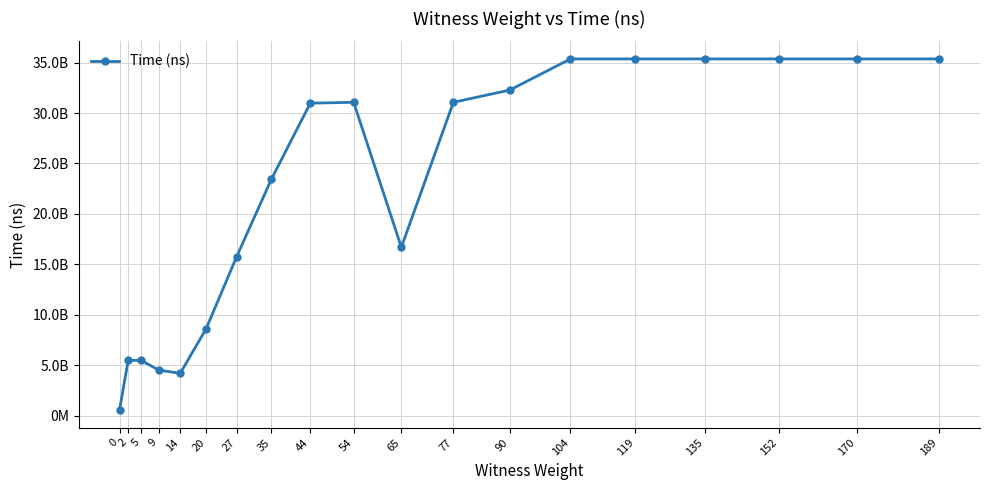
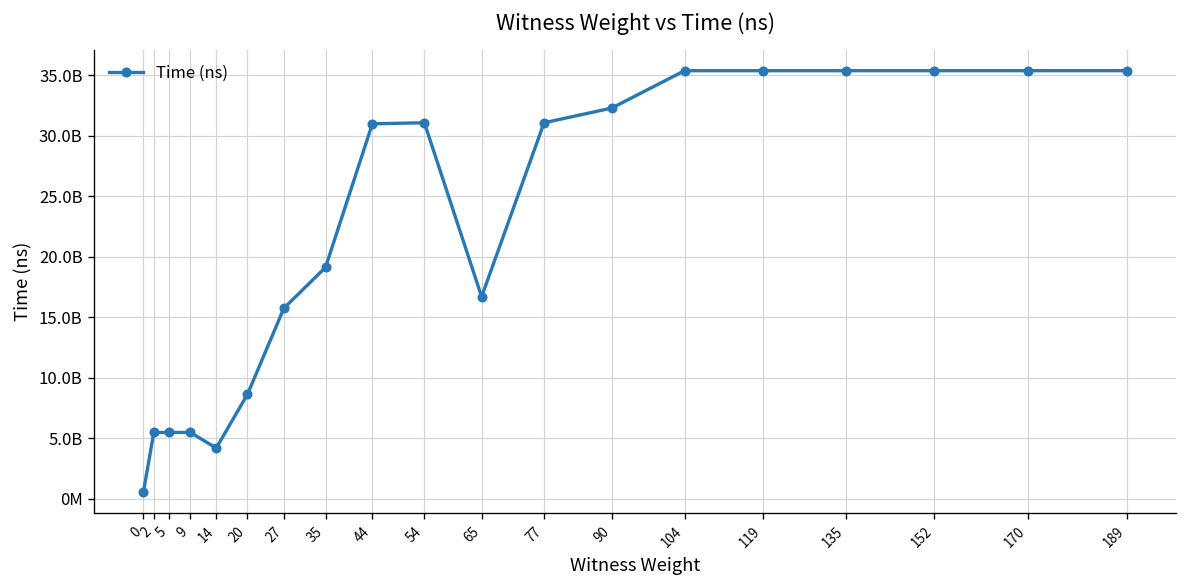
  {
    "0": 500000000,
    "2": 5500000000,
    "5": 5500000000,
-   "9": 4500000000,
+   "9": 5500000000,
    "14": 4200000000,
    "20": 8600000000,
    "27": 15700000000,
-   "35": 23400000000,
+   "35": 19100000000,
    "44": 31000000000,
    "54": 31100000000,
    "65": 16700000000,
    "77": 31100000000,
    "90": 32300000000,
    "104": 35400000000,
    "119": 35400000000,
    "135": 35400000000,
    "152": 35400000000,
    "170": 35400000000,
    "189": 35400000000
  }
